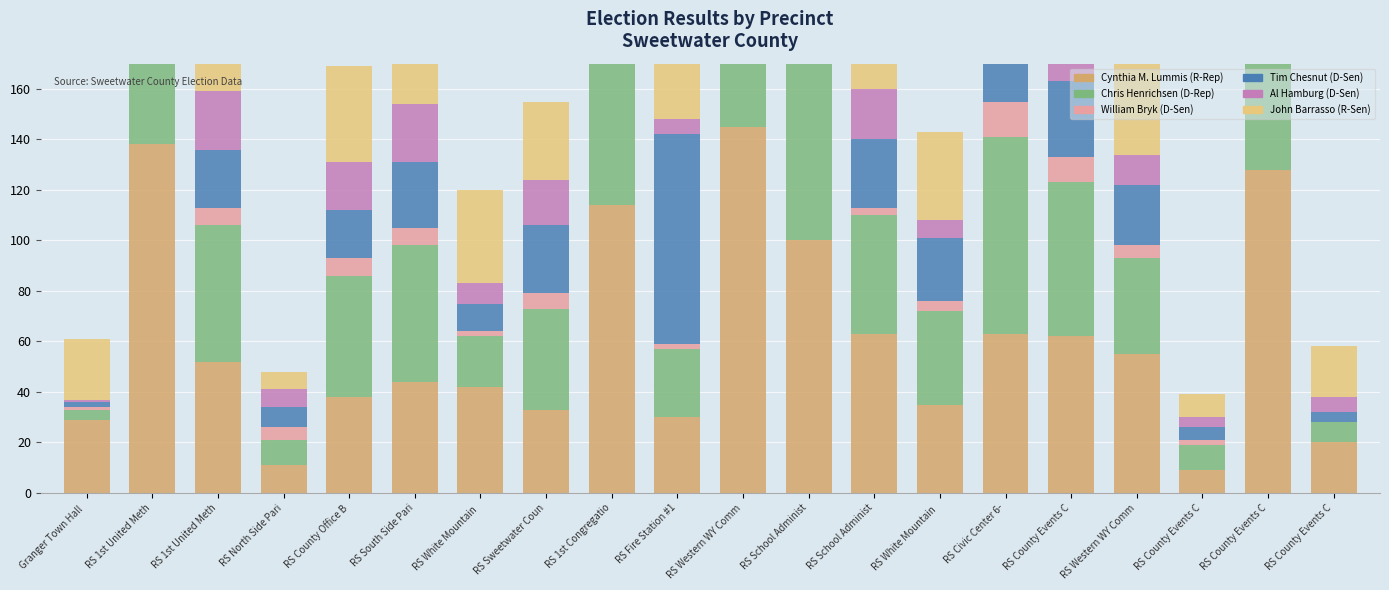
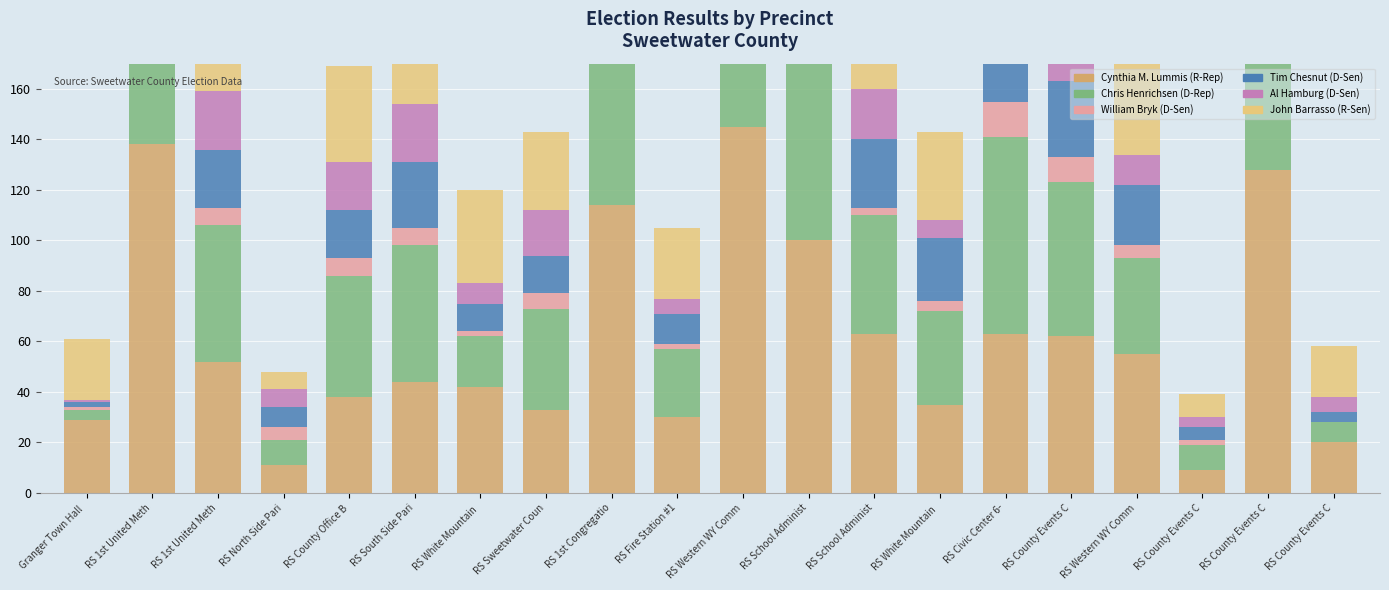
  {
    "Chris Henrichsen (D-Rep)": {
      "Granger Town Hall": 4,
      "RS North Side Pari": 10,
      "RS County Office B": 48,
      "RS South Side Pari": 54,
      "RS Sweetwater Coun": 40,
      "RS Fire Station #1": 27,
      "RS Civic Center 6-": 78
    },
    "Tim Chesnut (D-Sen)": {
      "Granger Town Hall": 2,
      "RS North Side Pari": 8,
      "RS County Office B": 19,
      "RS South Side Pari": 26,
-     "RS Sweetwater Coun": 27,
-     "RS Fire Station #1": 83
+     "RS Sweetwater Coun": 15,
+     "RS Fire Station #1": 12
    }
  }
